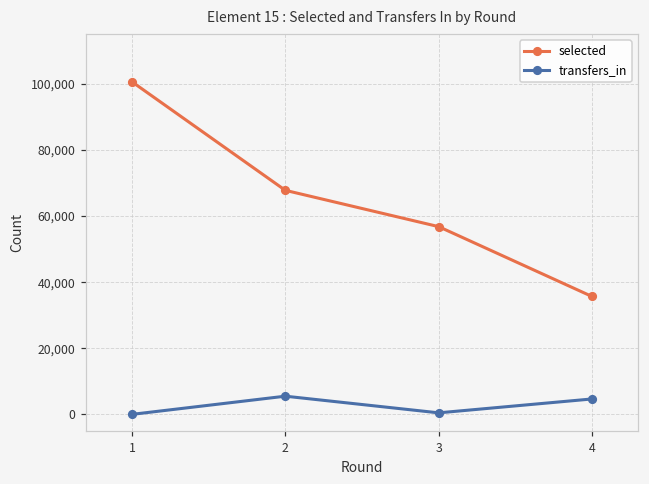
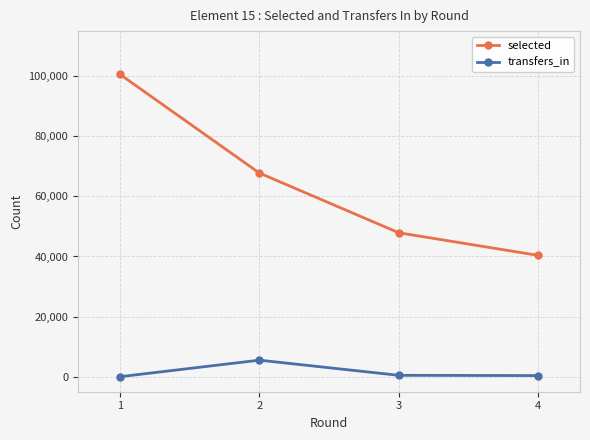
  {
    "selected": {
      "1": "101,000",
      "2": "68,000",
-     "3": "57,000",
-     "4": "36,000"
+     "3": "48,000",
+     "4": "40,000"
    },
    "transfers_in": {
      "1": "0",
      "2": "6,000",
      "3": "0",
-     "4": "5,000"
+     "4": "0"
    }
  }
